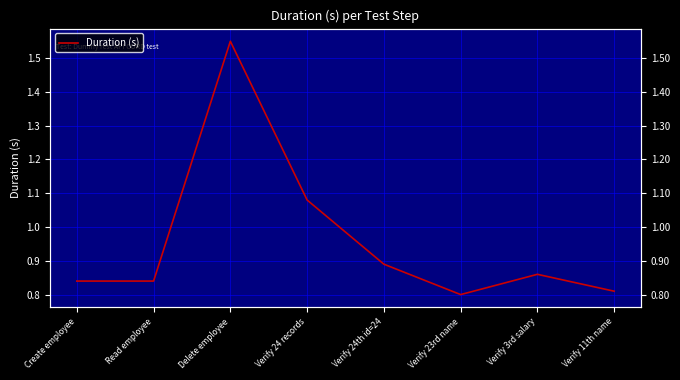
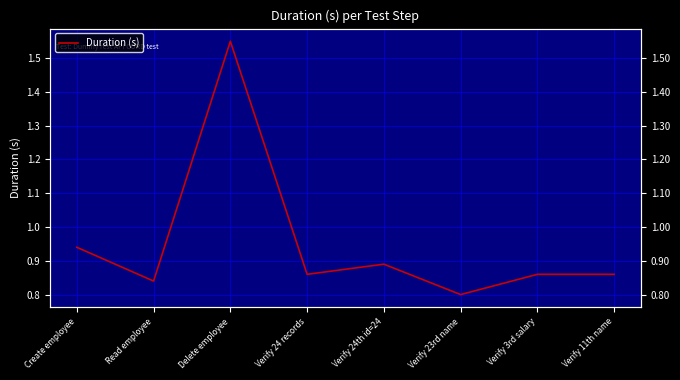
  {
-   "Create employee": 0.84,
+   "Create employee": 0.94,
    "Read employee": 0.84,
    "Delete employee": 1.55,
-   "Verify 24 records": 1.08,
+   "Verify 24 records": 0.86,
    "Verify 24th id=24": 0.89,
    "Verify 23rd name": 0.80,
    "Verify 3rd salary": 0.86,
-   "Verify 11th name": 0.81
+   "Verify 11th name": 0.86
  }
